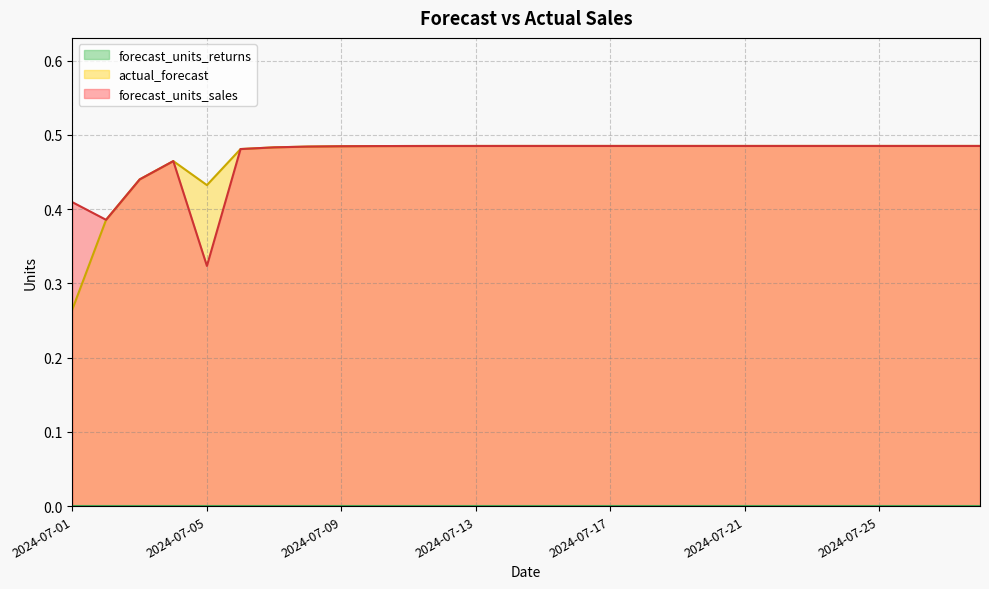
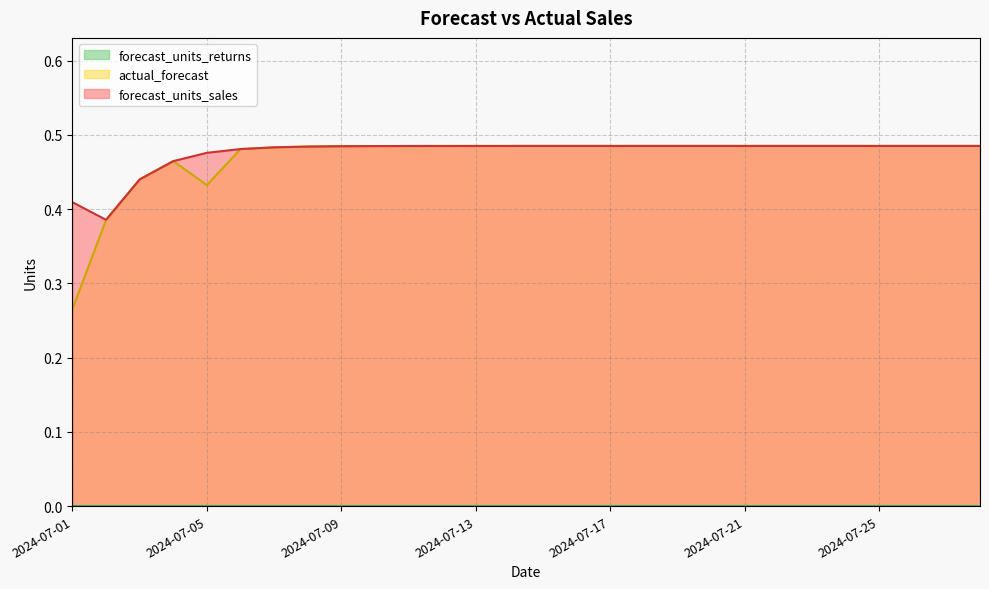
  {
    "forecast_units_returns": {
      "2024-07-01": 0.00,
      "2024-07-05": 0.00,
      "2024-07-09": 0.00,
      "2024-07-13": 0.00,
      "2024-07-17": 0.00,
      "2024-07-21": 0.00,
      "2024-07-25": 0.00
    },
    "actual_forecast": {
      "2024-07-01": 0.27,
      "2024-07-05": 0.43
    },
    "forecast_units_sales": {
      "2024-07-01": 0.41,
-     "2024-07-05": 0.32
+     "2024-07-05": 0.48
    }
  }
